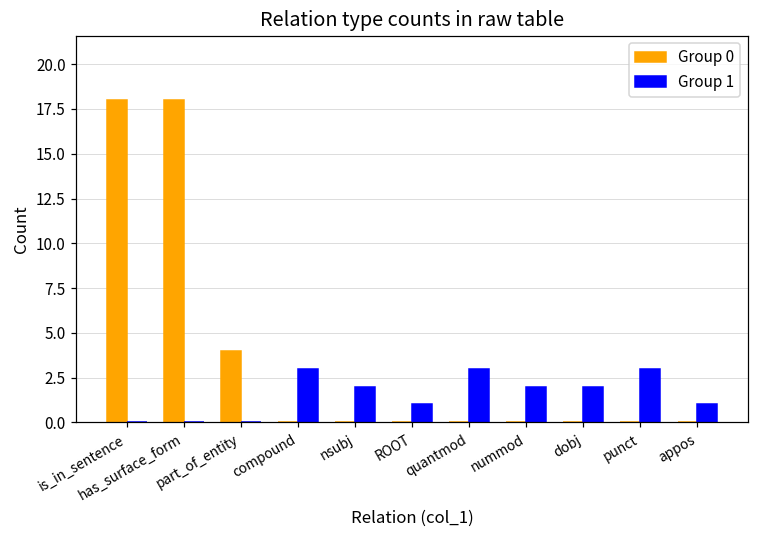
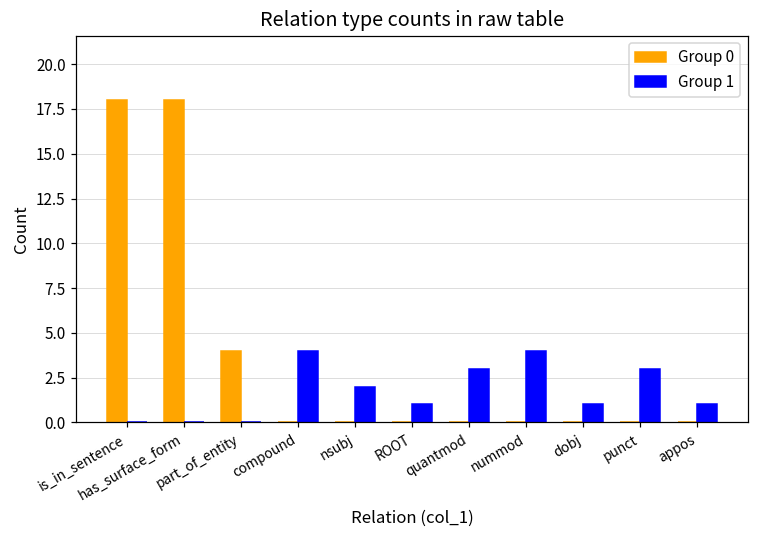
  {
    "Group 0": {
      "is_in_sentence": 18,
      "has_surface_form": 18,
      "part_of_entity": 4,
      "compound": 0,
      "nsubj": 0,
      "ROOT": 0,
      "quantmod": 0,
      "nummod": 0,
      "dobj": 0,
      "punct": 0,
      "appos": 0
    },
    "Group 1": {
      "is_in_sentence": 0,
      "has_surface_form": 0,
      "part_of_entity": 0,
-     "compound": 3,
+     "compound": 4,
      "nsubj": 2,
      "ROOT": 1,
      "quantmod": 3,
-     "nummod": 2,
-     "dobj": 2,
+     "nummod": 4,
+     "dobj": 1,
      "punct": 3,
      "appos": 1
    }
  }
